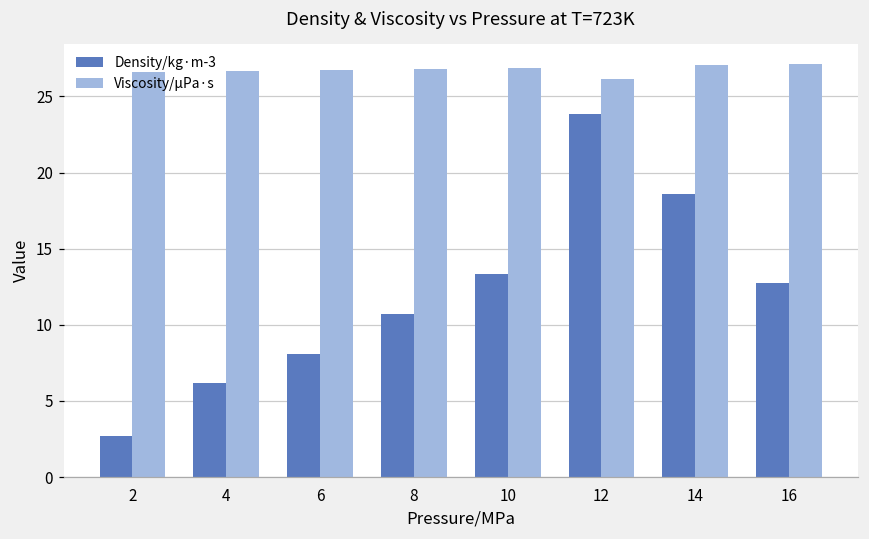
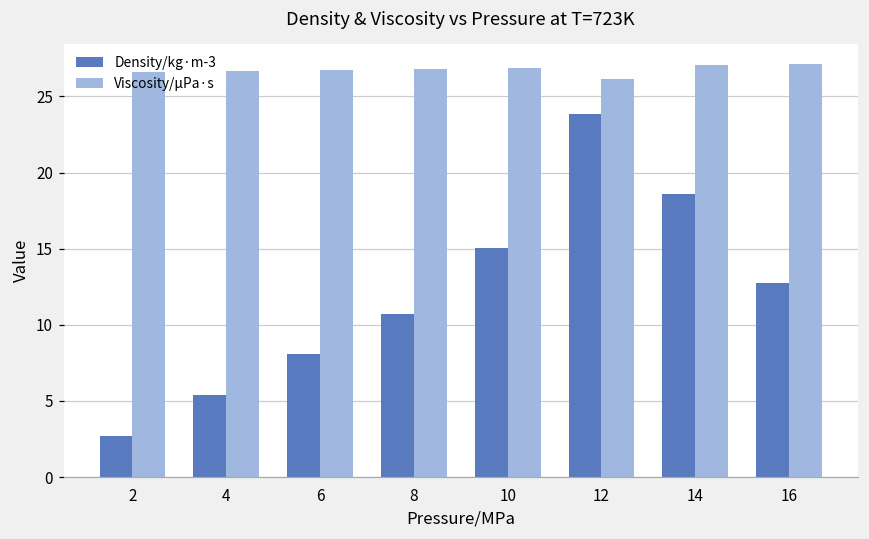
  {
    "Density/kg·m-3": {
      "2": 2.7,
-     "4": 6.2,
+     "4": 5.4,
      "6": 8.1,
      "8": 10.7,
-     "10": 13.3,
+     "10": 15.0,
      "12": 23.9,
      "14": 18.6,
      "16": 12.8
    },
    "Viscosity/μPa·s": {
      "2": 26.6,
      "4": 26.7,
      "6": 26.7,
      "8": 26.8,
      "10": 26.9,
      "12": 26.1,
      "14": 27.0,
      "16": 27.1
    }
  }
